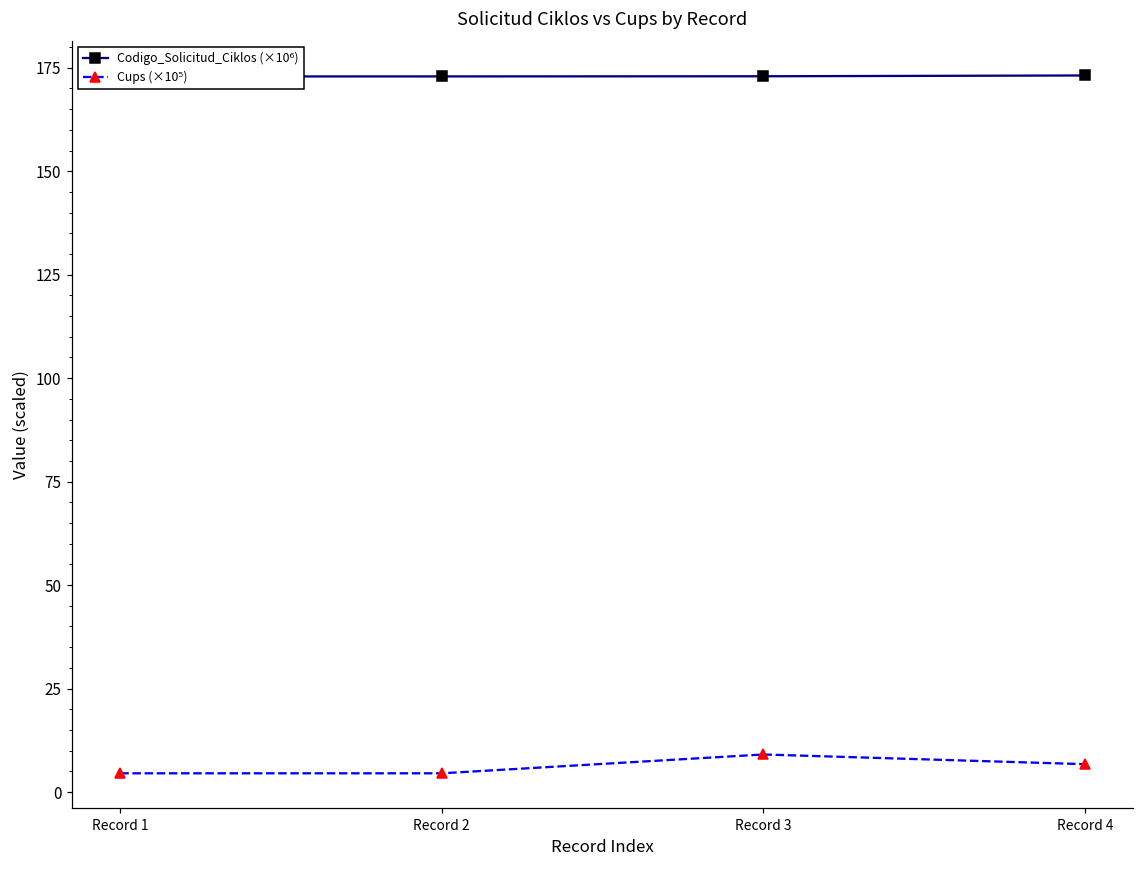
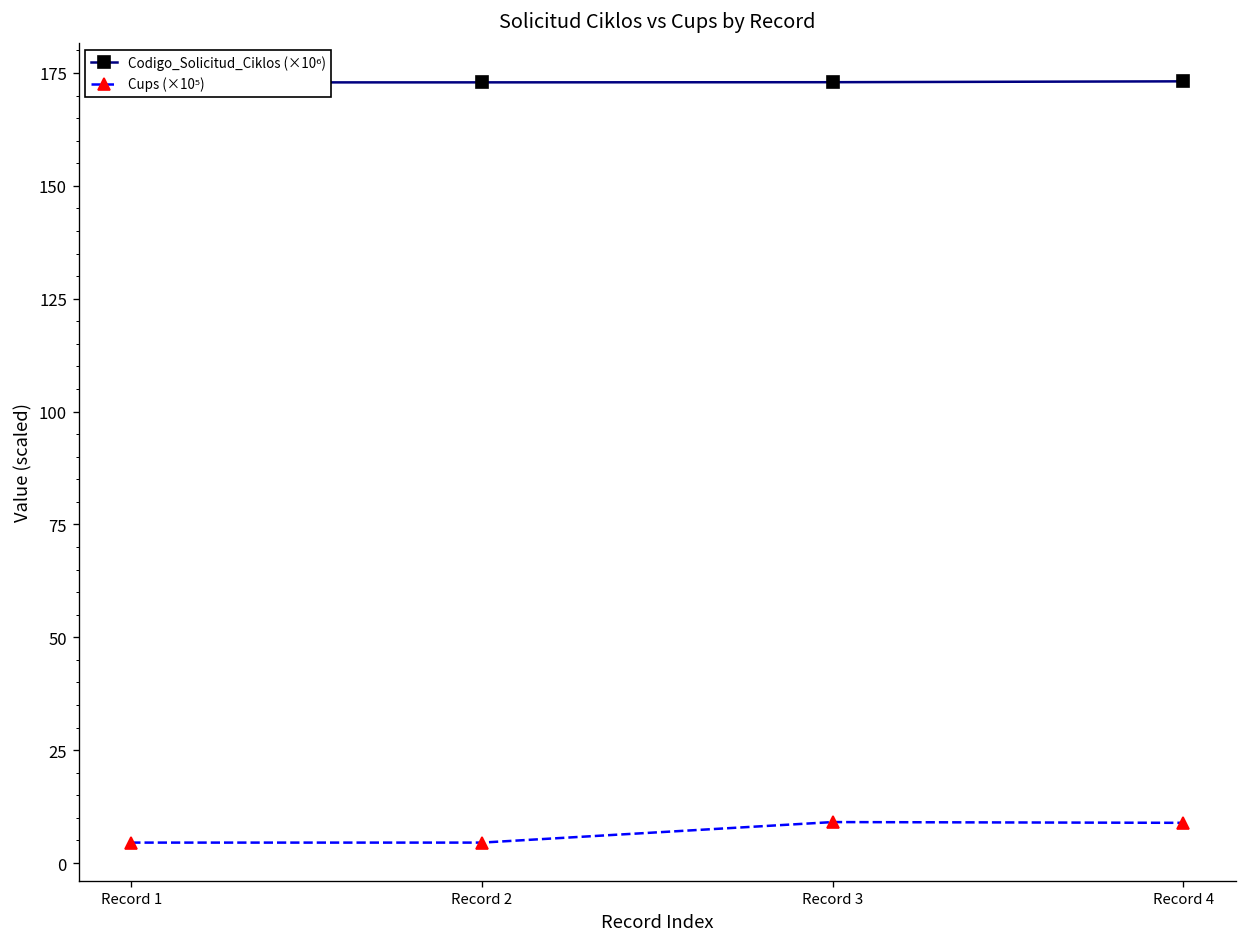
  {
    "Codigo_Solicitud_Ciklos (×10⁶)": {
      "Record 2": 173,
      "Record 3": 173,
      "Record 4": 173
    },
    "Cups (×10⁵)": {
      "Record 1": 5,
      "Record 2": 5,
      "Record 3": 9,
-     "Record 4": 7
+     "Record 4": 9
    }
  }
